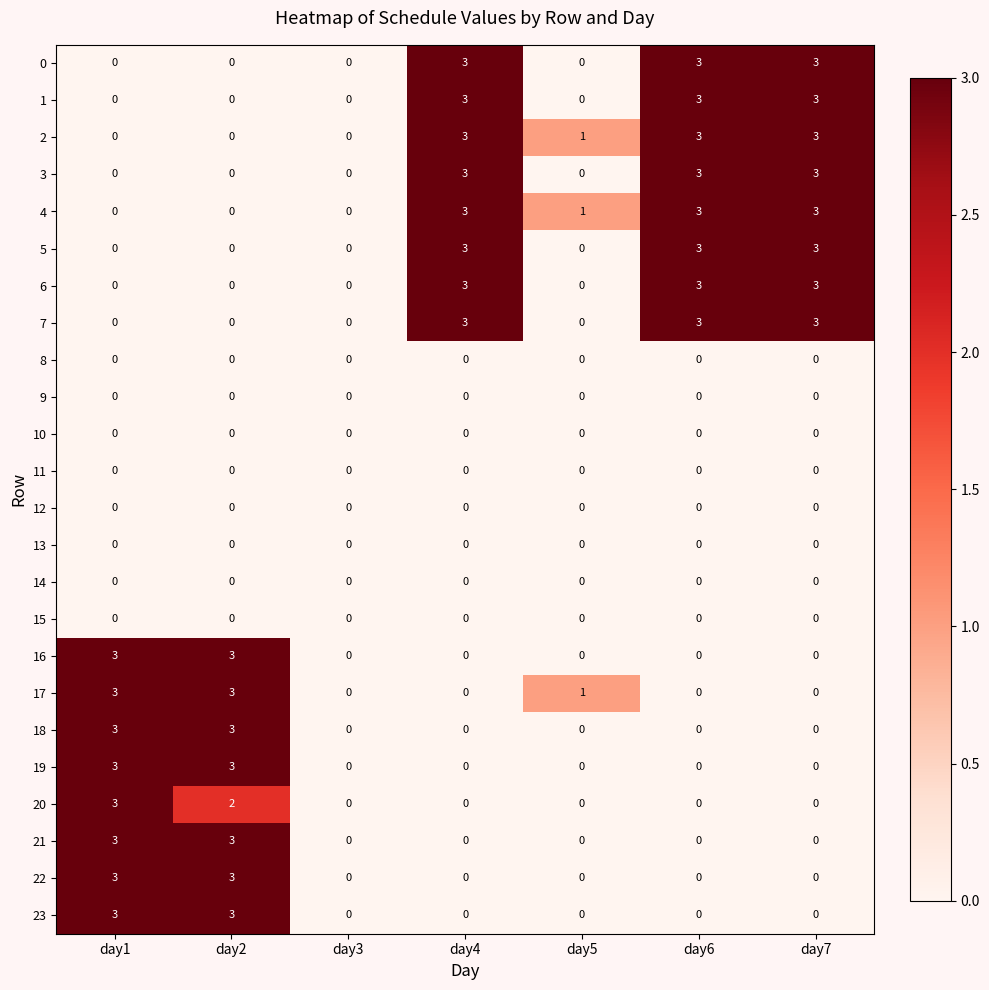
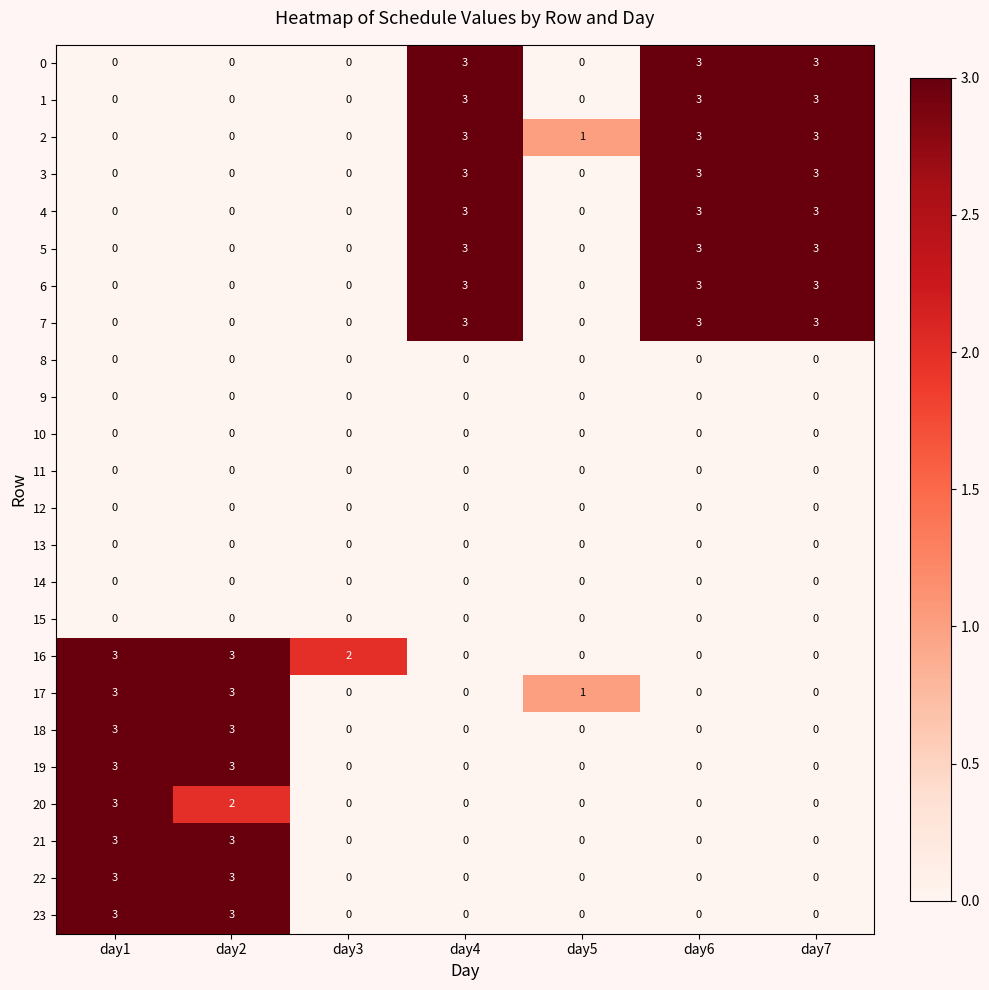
  {
    "0": {
      "day1": 0,
      "day2": 0,
      "day3": 0,
      "day4": 3,
      "day5": 0,
      "day6": 3,
      "day7": 3
    },
    "1": {
      "day1": 0,
      "day2": 0,
      "day3": 0,
      "day4": 3,
      "day5": 0,
      "day6": 3,
      "day7": 3
    },
    "2": {
      "day1": 0,
      "day2": 0,
      "day3": 0,
      "day4": 3,
      "day5": 1,
      "day6": 3,
      "day7": 3
    },
    "3": {
      "day1": 0,
      "day2": 0,
      "day3": 0,
      "day4": 3,
      "day5": 0,
      "day6": 3,
      "day7": 3
    },
    "4": {
      "day1": 0,
      "day2": 0,
      "day3": 0,
      "day4": 3,
-     "day5": 1,
+     "day5": 0,
      "day6": 3,
      "day7": 3
    },
    "5": {
      "day1": 0,
      "day2": 0,
      "day3": 0,
      "day4": 3,
      "day5": 0,
      "day6": 3,
      "day7": 3
    },
    "6": {
      "day1": 0,
      "day2": 0,
      "day3": 0,
      "day4": 3,
      "day5": 0,
      "day6": 3,
      "day7": 3
    },
    "7": {
      "day1": 0,
      "day2": 0,
      "day3": 0,
      "day4": 3,
      "day5": 0,
      "day6": 3,
      "day7": 3
    },
    "8": {
      "day1": 0,
      "day2": 0,
      "day3": 0,
      "day4": 0,
      "day5": 0,
      "day6": 0,
      "day7": 0
    },
    "9": {
      "day1": 0,
      "day2": 0,
      "day3": 0,
      "day4": 0,
      "day5": 0,
      "day6": 0,
      "day7": 0
    },
    "10": {
      "day1": 0,
      "day2": 0,
      "day3": 0,
      "day4": 0,
      "day5": 0,
      "day6": 0,
      "day7": 0
    },
    "11": {
      "day1": 0,
      "day2": 0,
      "day3": 0,
      "day4": 0,
      "day5": 0,
      "day6": 0,
      "day7": 0
    },
    "12": {
      "day1": 0,
      "day2": 0,
      "day3": 0,
      "day4": 0,
      "day5": 0,
      "day6": 0,
      "day7": 0
    },
    "13": {
      "day1": 0,
      "day2": 0,
      "day3": 0,
      "day4": 0,
      "day5": 0,
      "day6": 0,
      "day7": 0
    },
    "14": {
      "day1": 0,
      "day2": 0,
      "day3": 0,
      "day4": 0,
      "day5": 0,
      "day6": 0,
      "day7": 0
    },
    "15": {
      "day1": 0,
      "day2": 0,
      "day3": 0,
      "day4": 0,
      "day5": 0,
      "day6": 0,
      "day7": 0
    },
    "16": {
      "day1": 3,
      "day2": 3,
-     "day3": 0,
+     "day3": 2,
      "day4": 0,
      "day5": 0,
      "day6": 0,
      "day7": 0
    },
    "17": {
      "day1": 3,
      "day2": 3,
      "day3": 0,
      "day4": 0,
      "day5": 1,
      "day6": 0,
      "day7": 0
    },
    "18": {
      "day1": 3,
      "day2": 3,
      "day3": 0,
      "day4": 0,
      "day5": 0,
      "day6": 0,
      "day7": 0
    },
    "19": {
      "day1": 3,
      "day2": 3,
      "day3": 0,
      "day4": 0,
      "day5": 0,
      "day6": 0,
      "day7": 0
    },
    "20": {
      "day1": 3,
      "day2": 2,
      "day3": 0,
      "day4": 0,
      "day5": 0,
      "day6": 0,
      "day7": 0
    },
    "21": {
      "day1": 3,
      "day2": 3,
      "day3": 0,
      "day4": 0,
      "day5": 0,
      "day6": 0,
      "day7": 0
    },
    "22": {
      "day1": 3,
      "day2": 3,
      "day3": 0,
      "day4": 0,
      "day5": 0,
      "day6": 0,
      "day7": 0
    },
    "23": {
      "day1": 3,
      "day2": 3,
      "day3": 0,
      "day4": 0,
      "day5": 0,
      "day6": 0,
      "day7": 0
    }
  }
